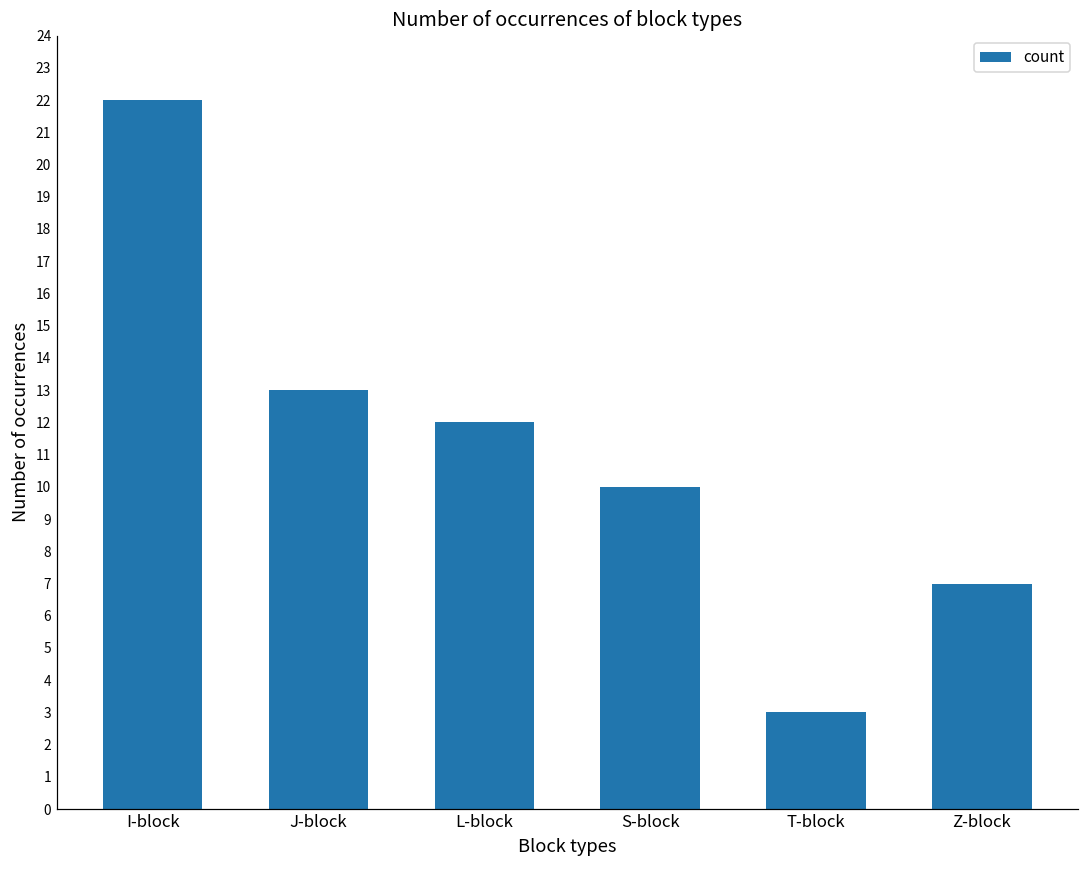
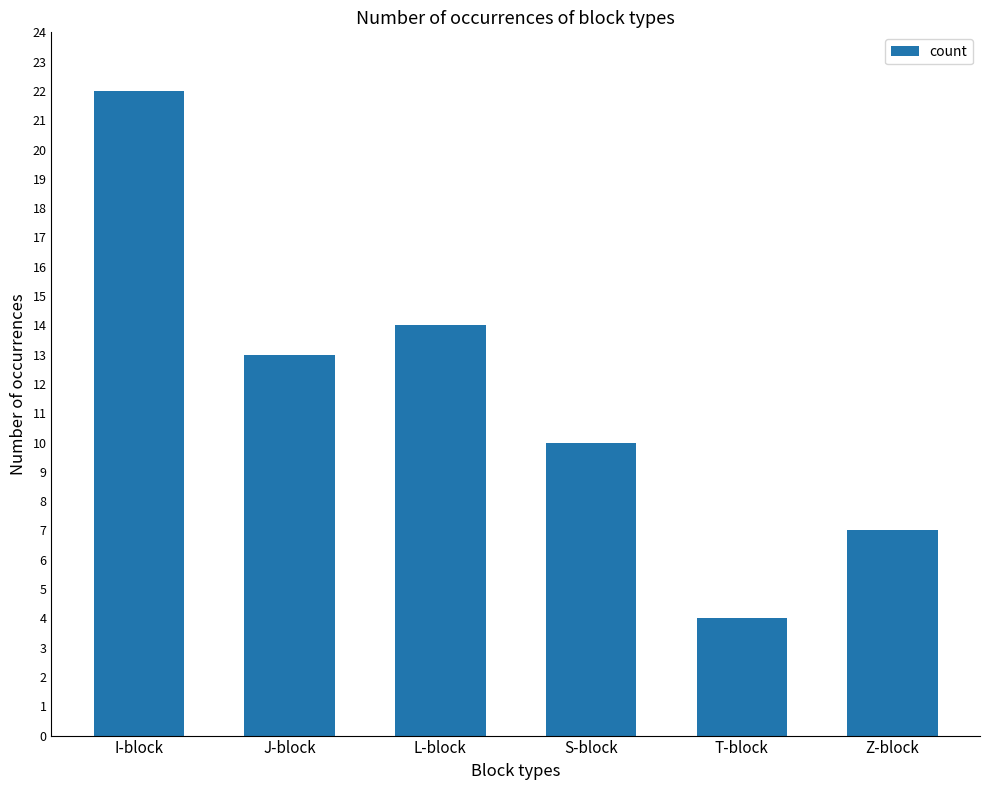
  {
    "I-block": 22,
    "J-block": 13,
-   "L-block": 12,
+   "L-block": 14,
    "S-block": 10,
-   "T-block": 3,
+   "T-block": 4,
    "Z-block": 7
  }
